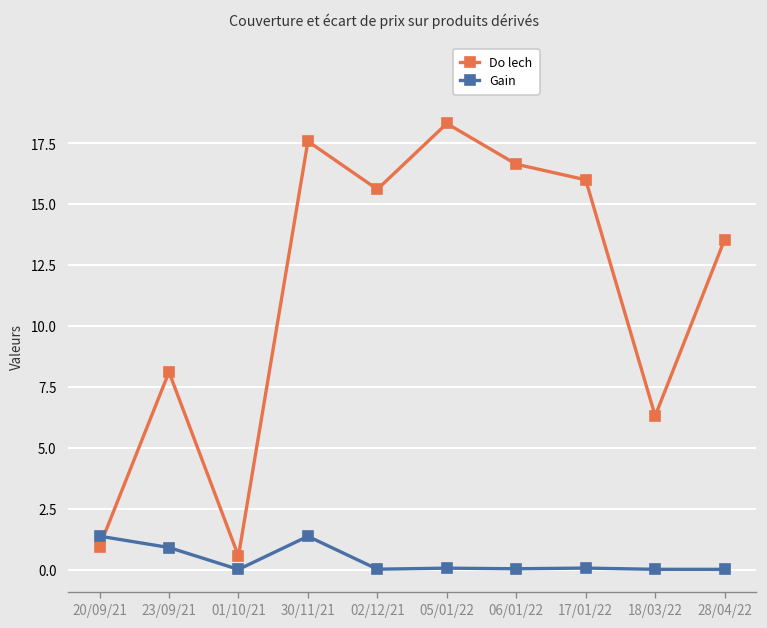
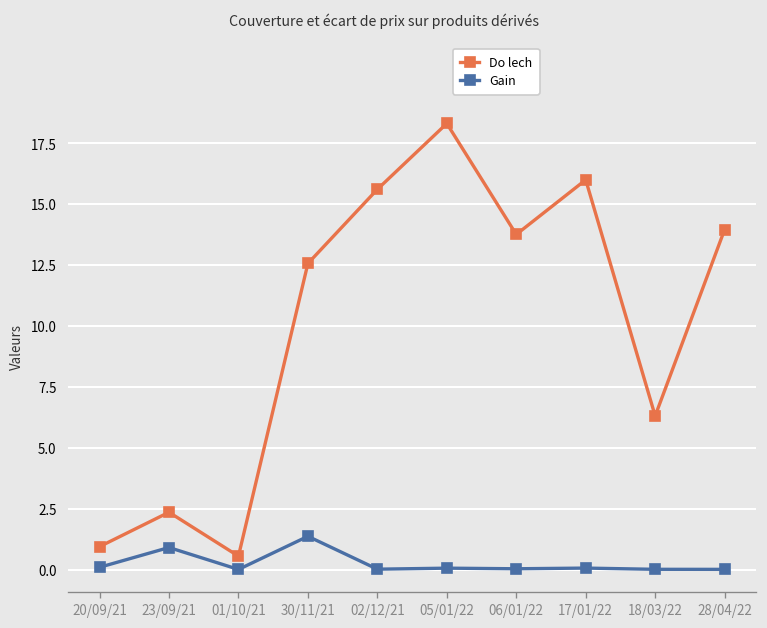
  {
    "Do lech": {
      "20/09/21": 1.0,
-     "23/09/21": 8.1,
+     "23/09/21": 2.4,
      "01/10/21": 0.6,
-     "30/11/21": 17.6,
+     "30/11/21": 12.6,
      "02/12/21": 15.6,
      "05/01/22": 18.3,
-     "06/01/22": 16.6,
+     "06/01/22": 13.8,
      "17/01/22": 16.0,
      "18/03/22": 6.3,
-     "28/04/22": 13.6
+     "28/04/22": 14.0
    },
    "Gain": {
-     "20/09/21": 1.4,
+     "20/09/21": 0.1,
      "23/09/21": 0.9,
      "01/10/21": 0.0,
      "30/11/21": 1.4,
      "02/12/21": 0.0,
      "05/01/22": 0.1,
      "06/01/22": 0.1,
      "17/01/22": 0.1,
      "18/03/22": 0.0,
      "28/04/22": 0.0
    }
  }
